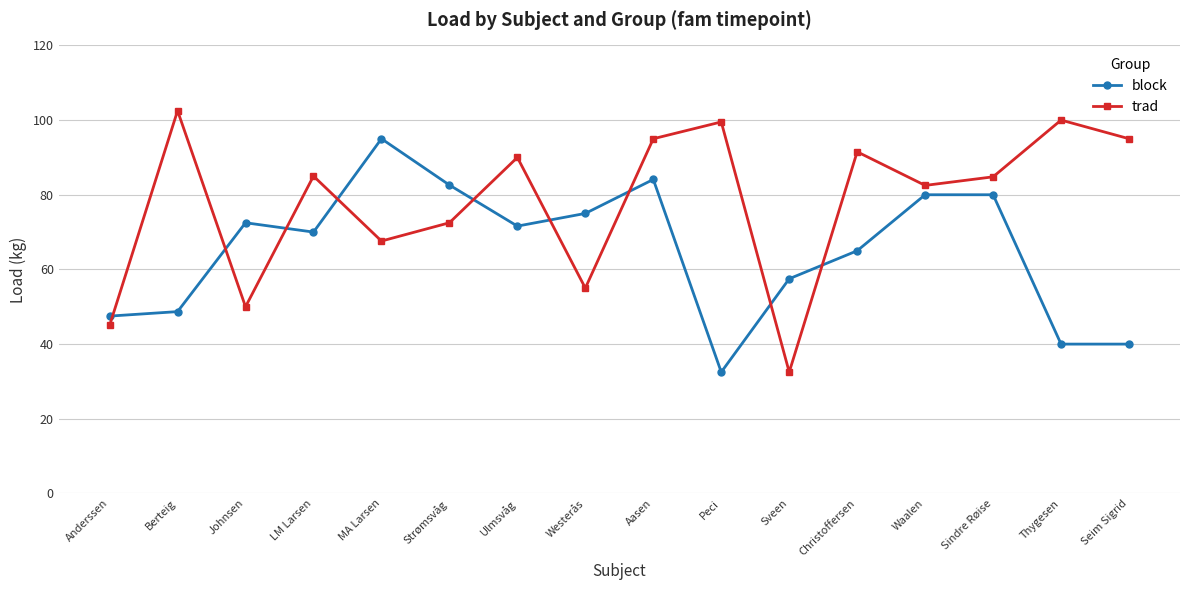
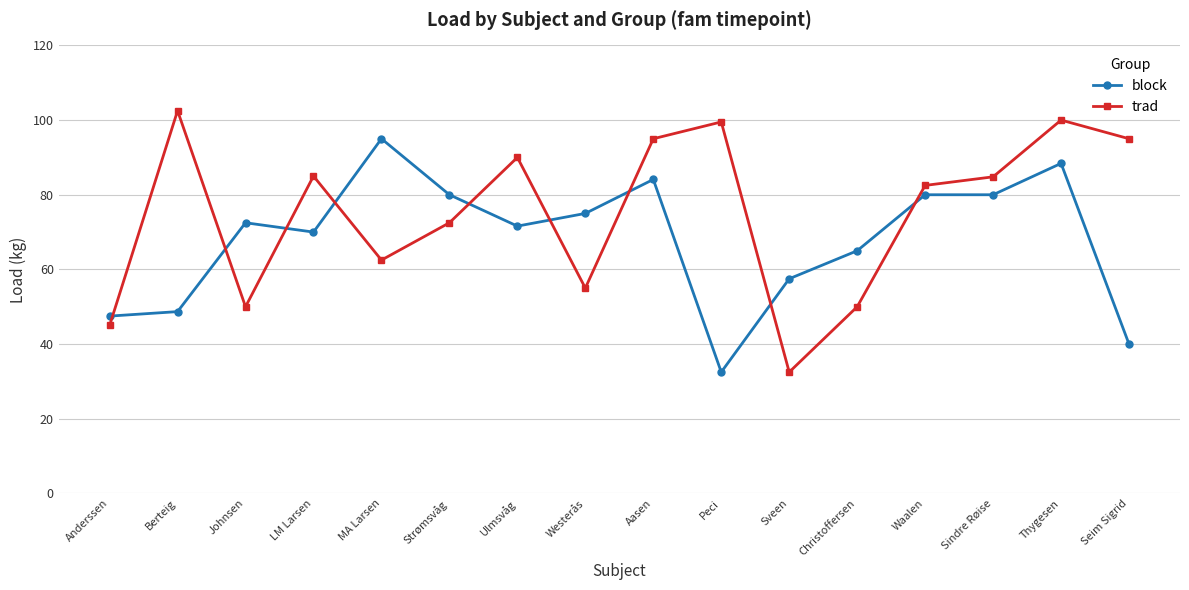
  {
    "block": {
      "Anderssen": 48,
      "Berteig": 49,
      "Johnsen": 73,
      "LM Larsen": 70,
      "MA Larsen": 95,
-     "Strømsvåg": 83,
+     "Strømsvåg": 80,
      "Ulmsvåg": 72,
      "Westerås": 75,
      "Aasen": 84,
      "Peci": 33,
      "Sveen": 58,
      "Christoffersen": 65,
      "Waalen": 80,
      "Sindre Røise": 80,
-     "Thygesen": 40,
+     "Thygesen": 88,
      "Seim Sigrid": 40
    },
    "trad": {
      "Anderssen": 45,
      "Berteig": 103,
      "Johnsen": 50,
      "LM Larsen": 85,
-     "MA Larsen": 68,
+     "MA Larsen": 63,
      "Strømsvåg": 73,
      "Ulmsvåg": 90,
      "Westerås": 55,
      "Aasen": 95,
      "Peci": 100,
      "Sveen": 33,
-     "Christoffersen": 92,
+     "Christoffersen": 50,
      "Waalen": 83,
      "Sindre Røise": 85,
      "Thygesen": 100,
      "Seim Sigrid": 95
    }
  }
